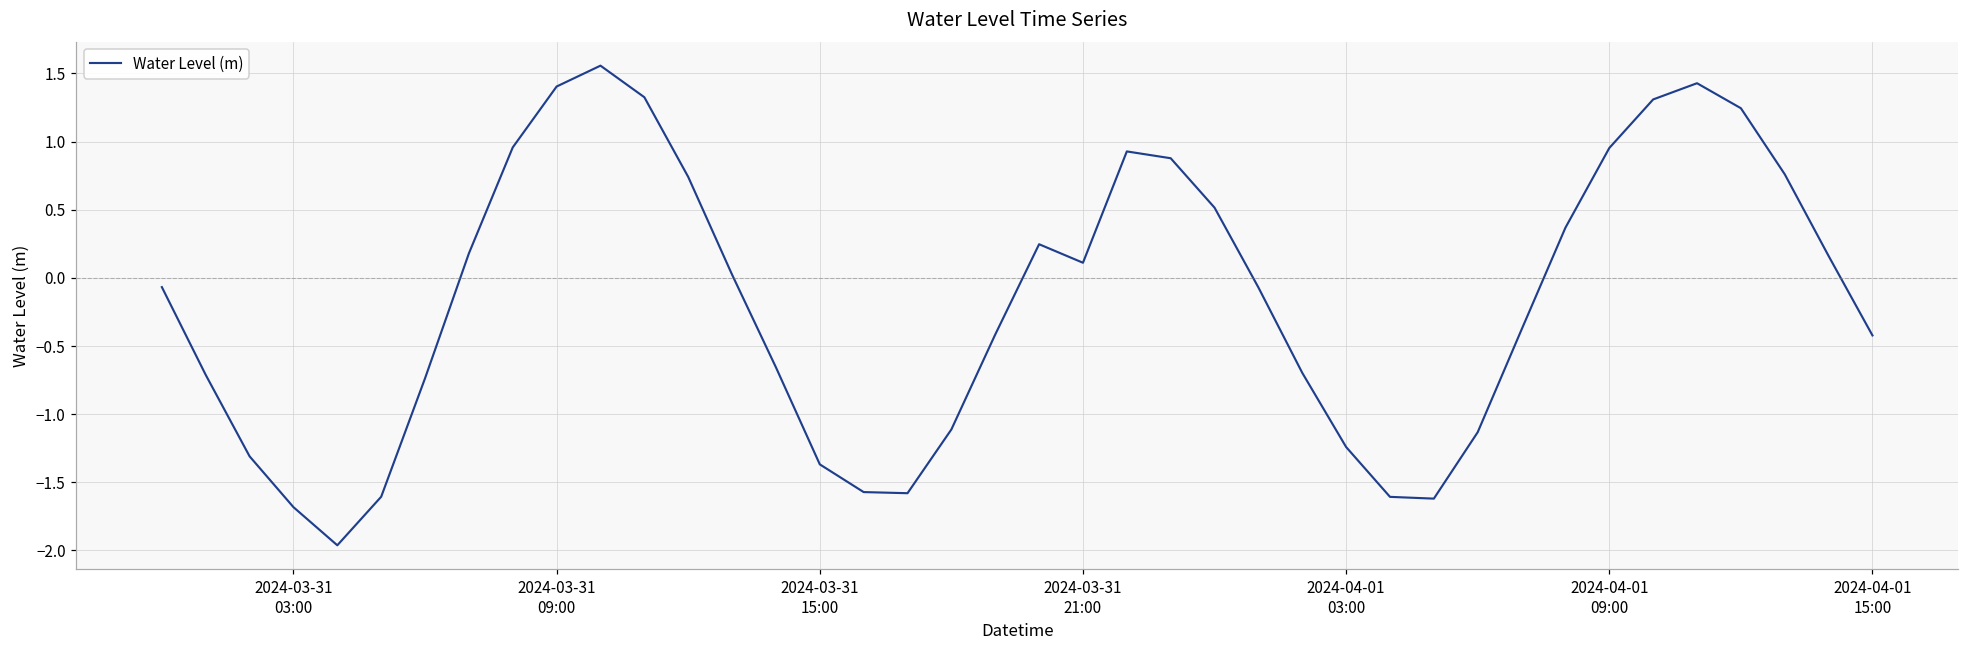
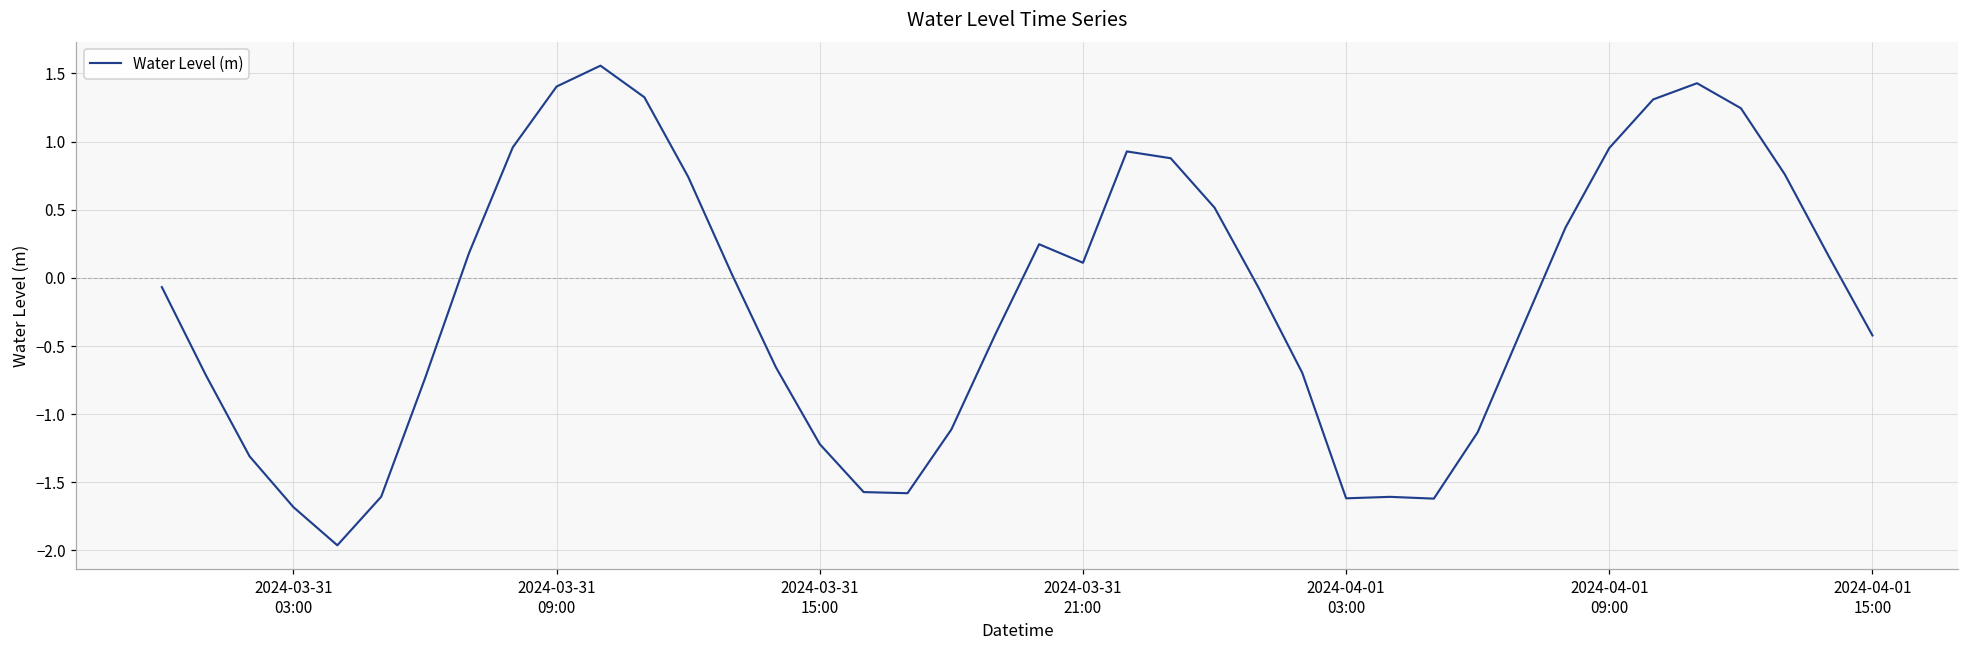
  {
    "2024-03-31 03:00": -1.68,
    "2024-03-31 09:00": 1.40,
-   "2024-03-31 15:00": -1.37,
+   "2024-03-31 15:00": -1.22,
    "2024-03-31 21:00": 0.11,
-   "2024-04-01 03:00": -1.24,
+   "2024-04-01 03:00": -1.62,
    "2024-04-01 09:00": 0.95,
    "2024-04-01 15:00": -0.42
  }
